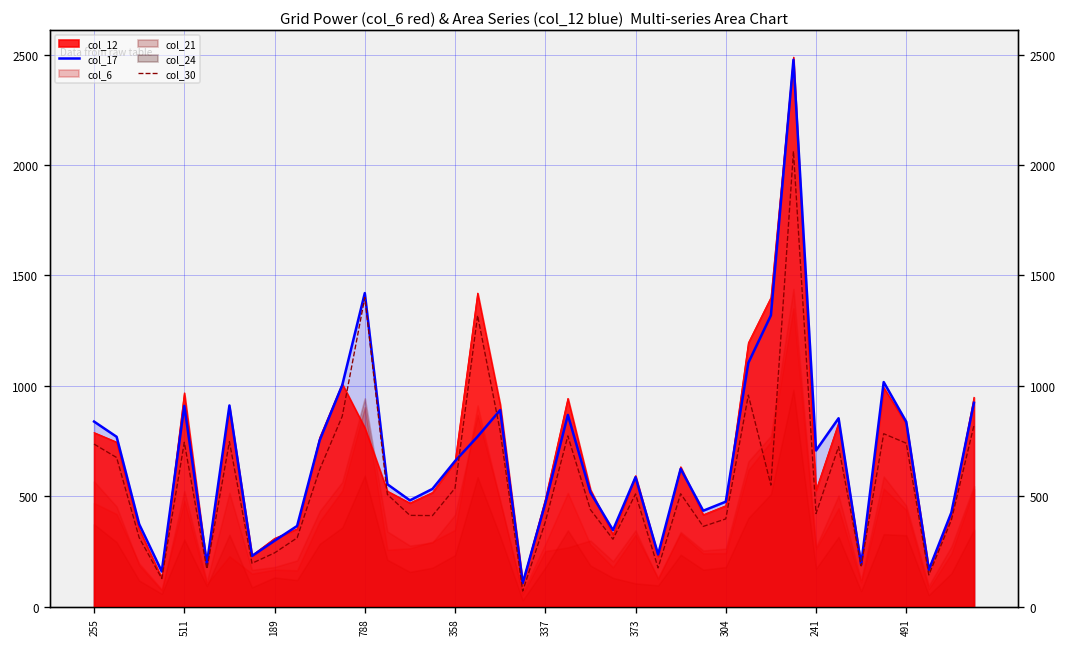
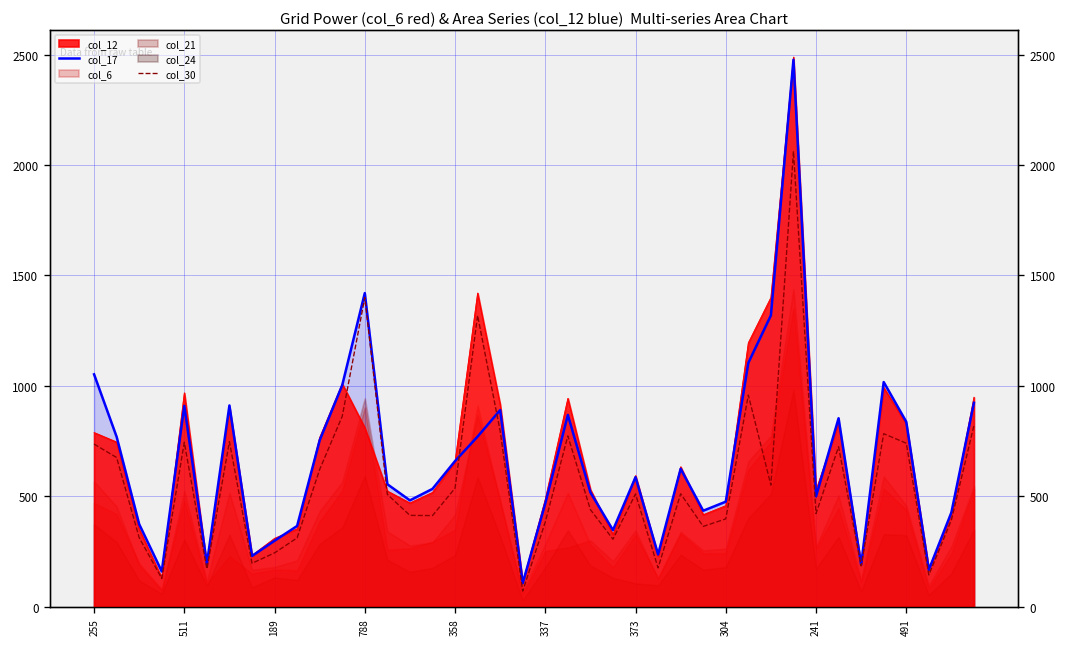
  {
    "col_17": {
-     "255": 840,
+     "255": 1050,
      "511": 910,
      "788": 1420,
      "337": 470,
      "304": 480,
-     "241": 710
+     "241": 500
    }
  }
